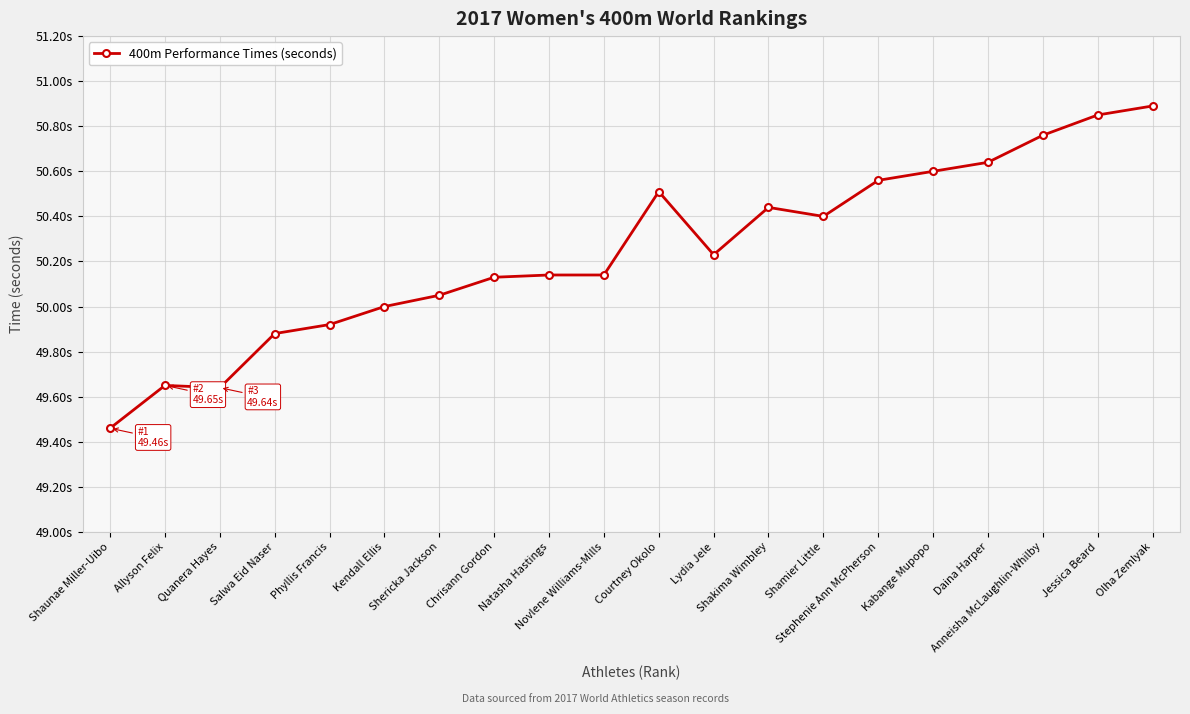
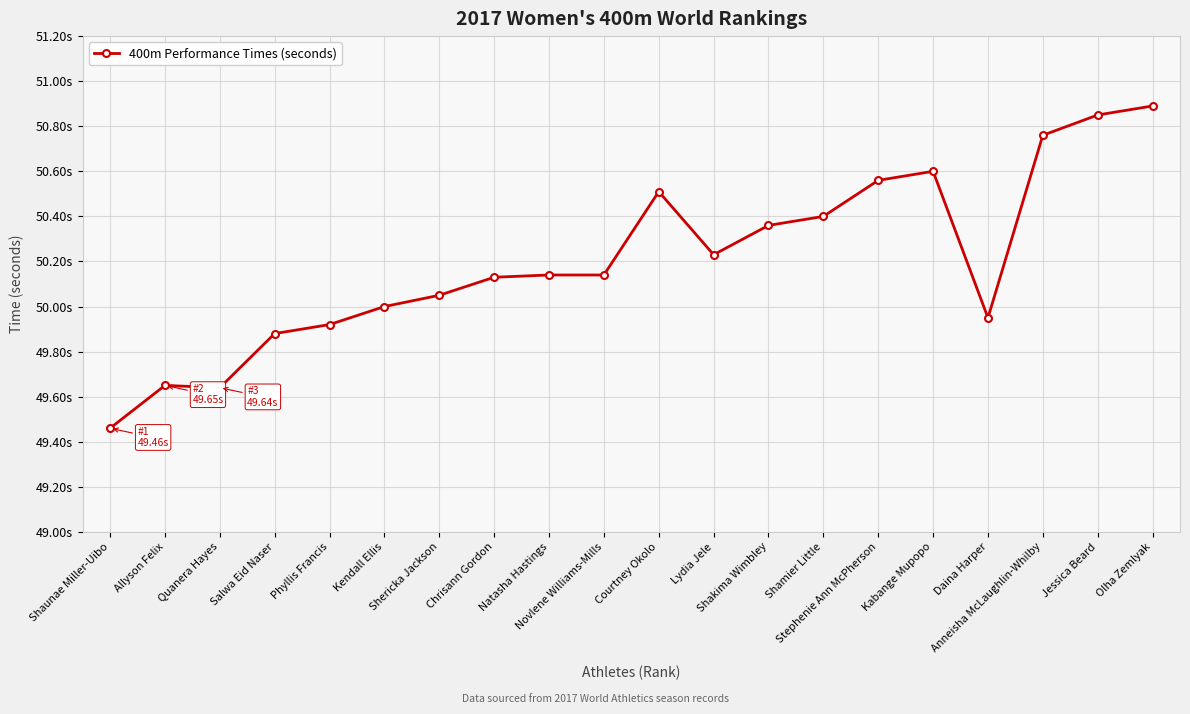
  {
    "Salwa Eid Naser": "49.88s",
    "Phyllis Francis": "49.92s",
    "Kendall Ellis": "50.00s",
    "Shericka Jackson": "50.05s",
    "Chrisann Gordon": "50.13s",
    "Natasha Hastings": "50.14s",
    "Novlene Williams-Mills": "50.14s",
    "Courtney Okolo": "50.51s",
    "Lydia Jele": "50.23s",
-   "Shakima Wimbley": "50.44s",
+   "Shakima Wimbley": "50.36s",
    "Shamier Little": "50.40s",
    "Stephenie Ann McPherson": "50.56s",
    "Kabange Mupopo": "50.60s",
-   "Daina Harper": "50.64s",
+   "Daina Harper": "49.95s",
    "Anneisha McLaughlin-Whilby": "50.76s",
    "Jessica Beard": "50.85s",
    "Olha Zemlyak": "50.89s"
  }
